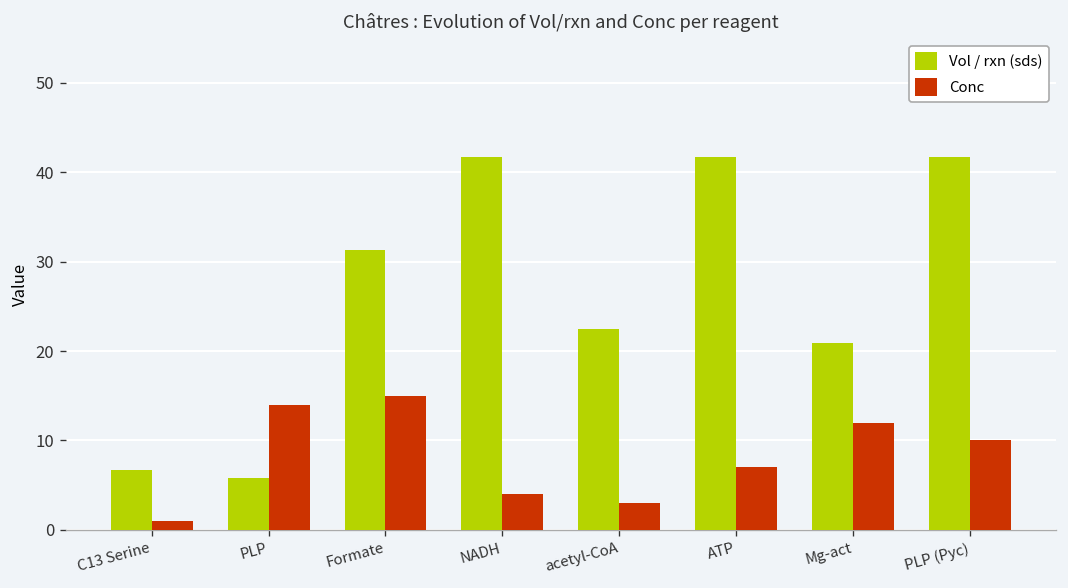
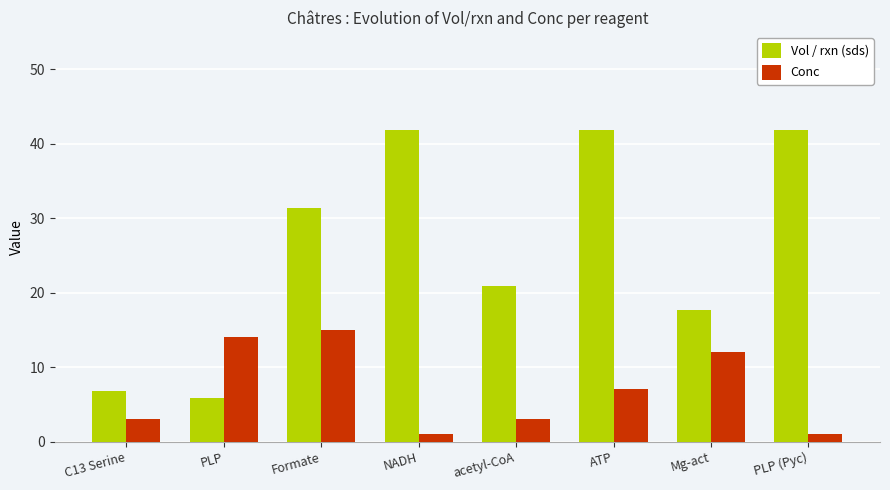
  {
    "Vol / rxn (sds)": {
      "C13 Serine": 7,
      "PLP": 6,
      "Formate": 31,
      "NADH": 42,
-     "acetyl-CoA": 23,
+     "acetyl-CoA": 21,
      "ATP": 42,
-     "Mg-act": 21,
+     "Mg-act": 18,
      "PLP (Pyc)": 42
    },
    "Conc": {
-     "C13 Serine": 1,
+     "C13 Serine": 3,
      "PLP": 14,
      "Formate": 15,
-     "NADH": 4,
+     "NADH": 1,
      "acetyl-CoA": 3,
      "ATP": 7,
      "Mg-act": 12,
-     "PLP (Pyc)": 10
+     "PLP (Pyc)": 1
    }
  }
